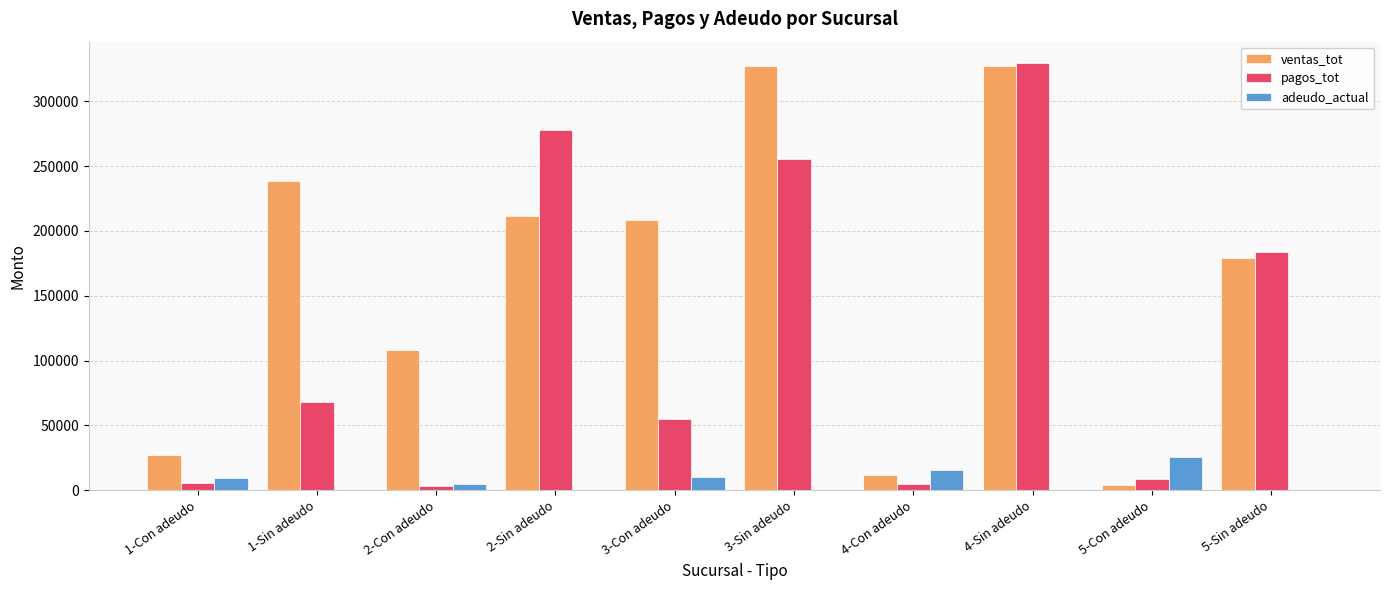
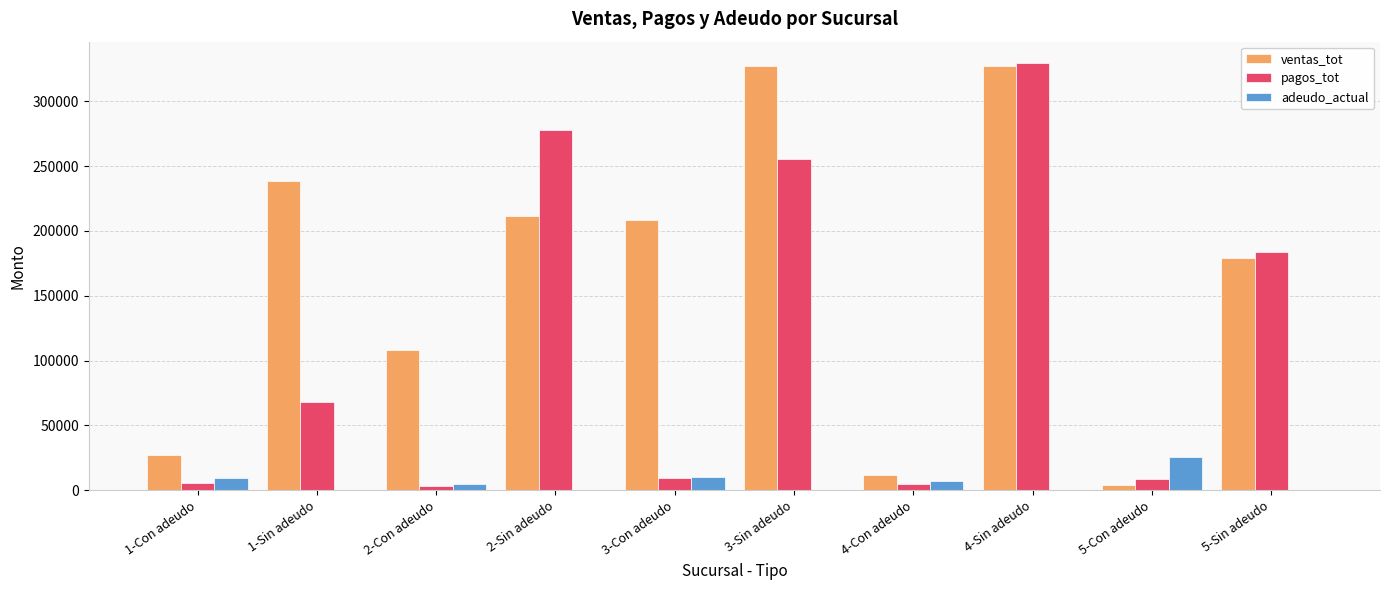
  {
    "ventas_tot": {
      "1-Con adeudo": 27000,
      "1-Sin adeudo": 238000,
      "2-Con adeudo": 108000,
      "2-Sin adeudo": 212000,
      "3-Con adeudo": 209000,
      "3-Sin adeudo": 328000,
      "4-Con adeudo": 11000,
      "4-Sin adeudo": 327000,
      "5-Con adeudo": 4000,
      "5-Sin adeudo": 179000
    },
    "pagos_tot": {
      "1-Con adeudo": 5000,
      "1-Sin adeudo": 68000,
      "2-Con adeudo": 3000,
      "2-Sin adeudo": 278000,
-     "3-Con adeudo": 55000,
+     "3-Con adeudo": 9000,
      "3-Sin adeudo": 256000,
      "4-Con adeudo": 5000,
      "4-Sin adeudo": 330000,
      "5-Con adeudo": 8000,
      "5-Sin adeudo": 184000
    },
    "adeudo_actual": {
      "1-Con adeudo": 9000,
      "1-Sin adeudo": 0,
      "2-Con adeudo": 4000,
      "2-Sin adeudo": 0,
      "3-Con adeudo": 10000,
      "3-Sin adeudo": 0,
-     "4-Con adeudo": 16000,
+     "4-Con adeudo": 7000,
      "4-Sin adeudo": 0,
      "5-Con adeudo": 25000,
      "5-Sin adeudo": 0
    }
  }
